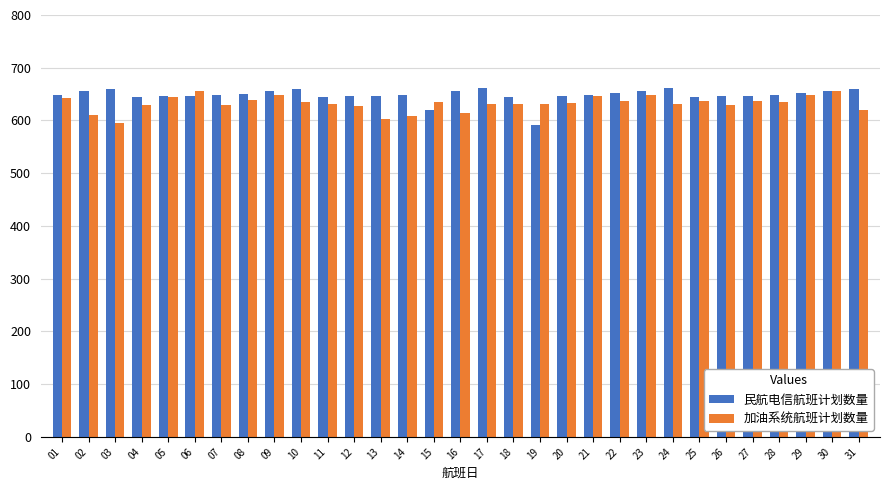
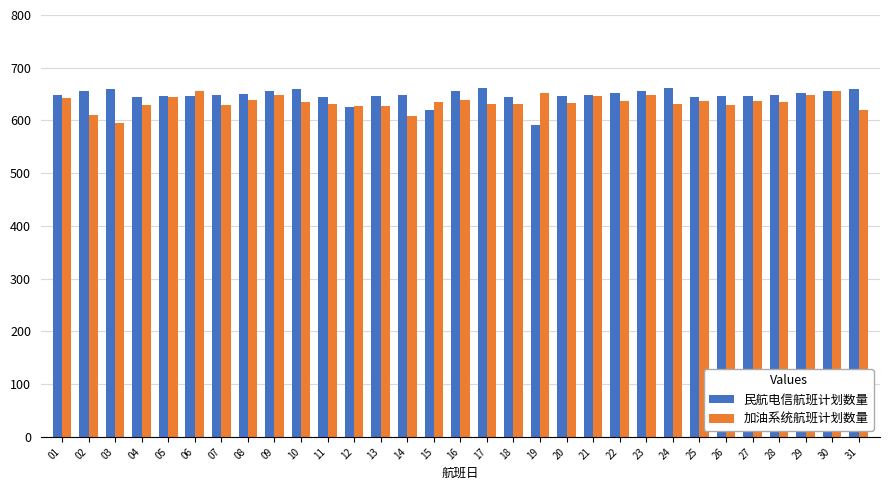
  {
    "民航电信航班计划数量": {
      "01": 650,
      "02": 660,
      "03": 660,
      "04": 650,
      "05": 650,
      "06": 650,
      "07": 650,
      "08": 650,
      "09": 660,
      "10": 660,
      "11": 650,
-     "12": 650,
+     "12": 630,
      "13": 650,
      "14": 650,
      "15": 620,
      "16": 660,
      "17": 660,
      "18": 650,
      "19": 590,
      "20": 650,
      "21": 650,
      "22": 650,
      "23": 660,
      "24": 660,
      "25": 650,
      "26": 650,
      "27": 650,
      "28": 650,
      "29": 650,
      "30": 660,
      "31": 660
    },
    "加油系统航班计划数量": {
      "01": 640,
      "02": 610,
      "03": 600,
      "04": 630,
      "05": 650,
      "06": 660,
      "07": 630,
      "08": 640,
      "09": 650,
      "10": 640,
      "11": 630,
      "12": 630,
-     "13": 600,
+     "13": 630,
      "14": 610,
      "15": 640,
-     "16": 620,
+     "16": 640,
      "17": 630,
      "18": 630,
-     "19": 630,
+     "19": 650,
      "20": 630,
      "21": 650,
      "22": 640,
      "23": 650,
      "24": 630,
      "25": 640,
      "26": 630,
      "27": 640,
      "28": 640,
      "29": 650,
      "30": 660,
      "31": 620
    }
  }
